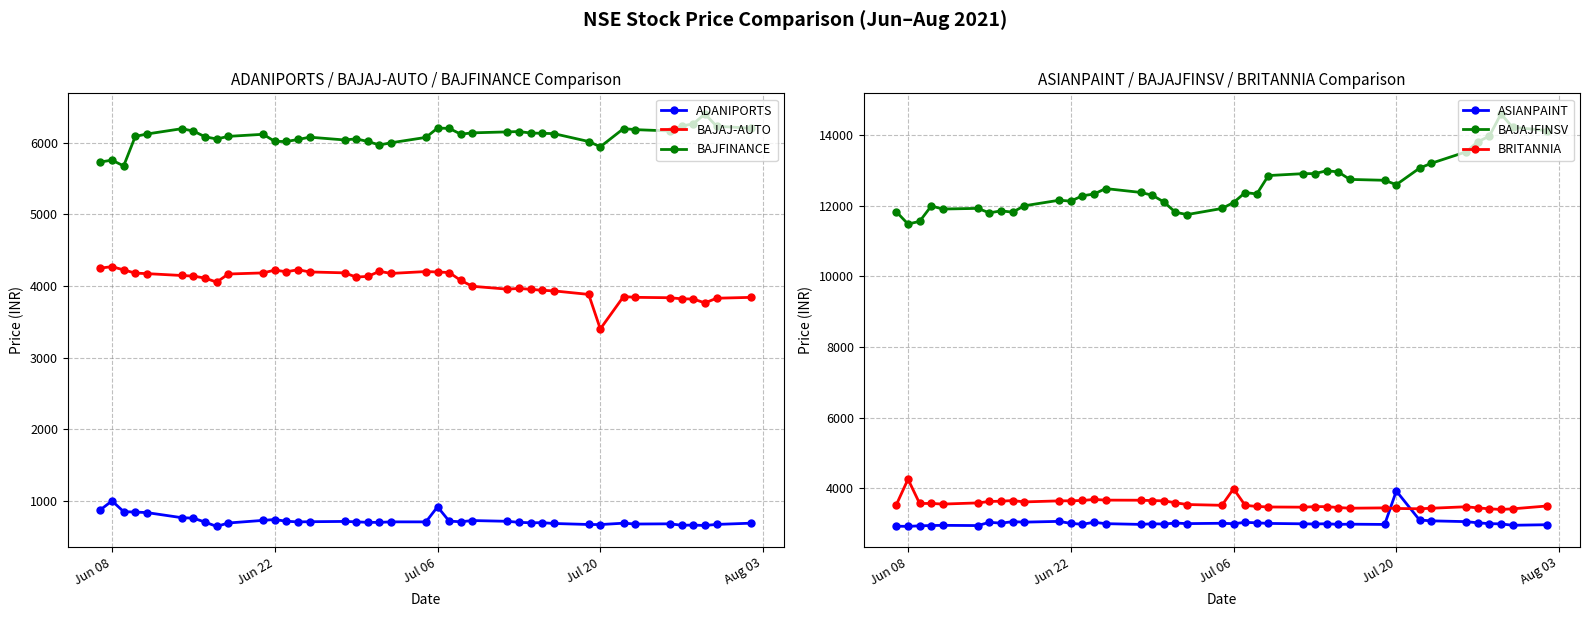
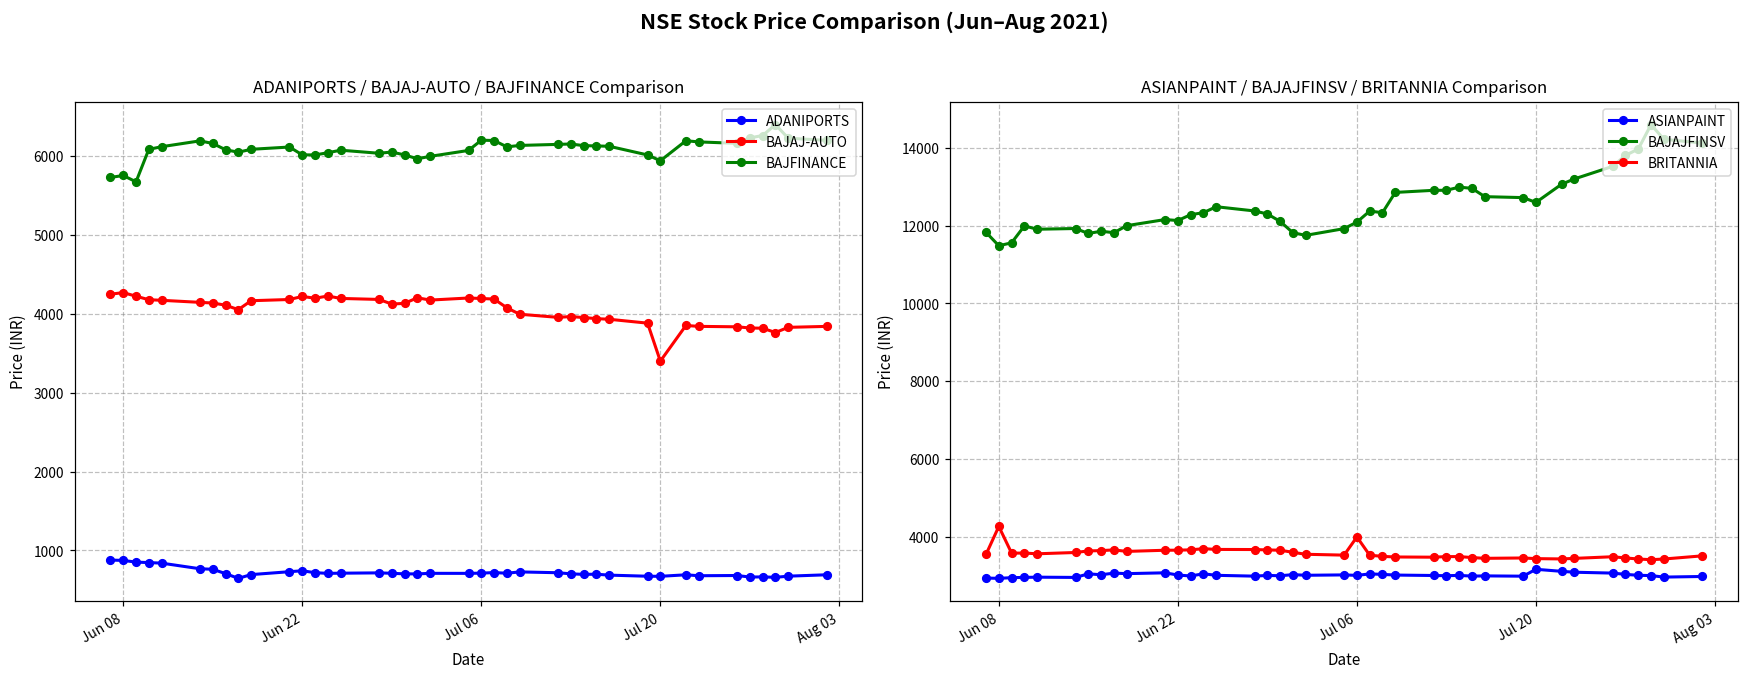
  {
    "ADANIPORTS / BAJAJ-AUTO / BAJFINANCE Comparison": {
      "ADANIPORTS": {
-       "Jun 08": 1000,
+       "Jun 08": 900,
        "Jun 22": 700,
-       "Jul 06": 900,
+       "Jul 06": 700,
        "Jul 20": 700
      },
      "BAJAJ-AUTO": {
        "Jun 08": 4300,
        "Jun 22": 4200,
        "Jul 06": 4200,
        "Jul 20": 3400
      },
      "BAJFINANCE": {
        "Jun 08": 5800,
        "Jun 22": 6000,
        "Jul 06": 6200,
        "Jul 20": 5900
      }
    },
    "ASIANPAINT / BAJAJFINSV / BRITANNIA Comparison": {
      "ASIANPAINT": {
        "Jun 08": 2900,
        "Jun 22": 3000,
        "Jul 06": 3000,
-       "Jul 20": 3900
+       "Jul 20": 3200
      },
      "BAJAJFINSV": {
        "Jun 08": 11500,
        "Jun 22": 12100,
        "Jul 06": 12100,
        "Jul 20": 12600
      },
      "BRITANNIA": {
        "Jun 08": 4300,
        "Jun 22": 3700,
        "Jul 06": 4000,
        "Jul 20": 3400
      }
    }
  }
